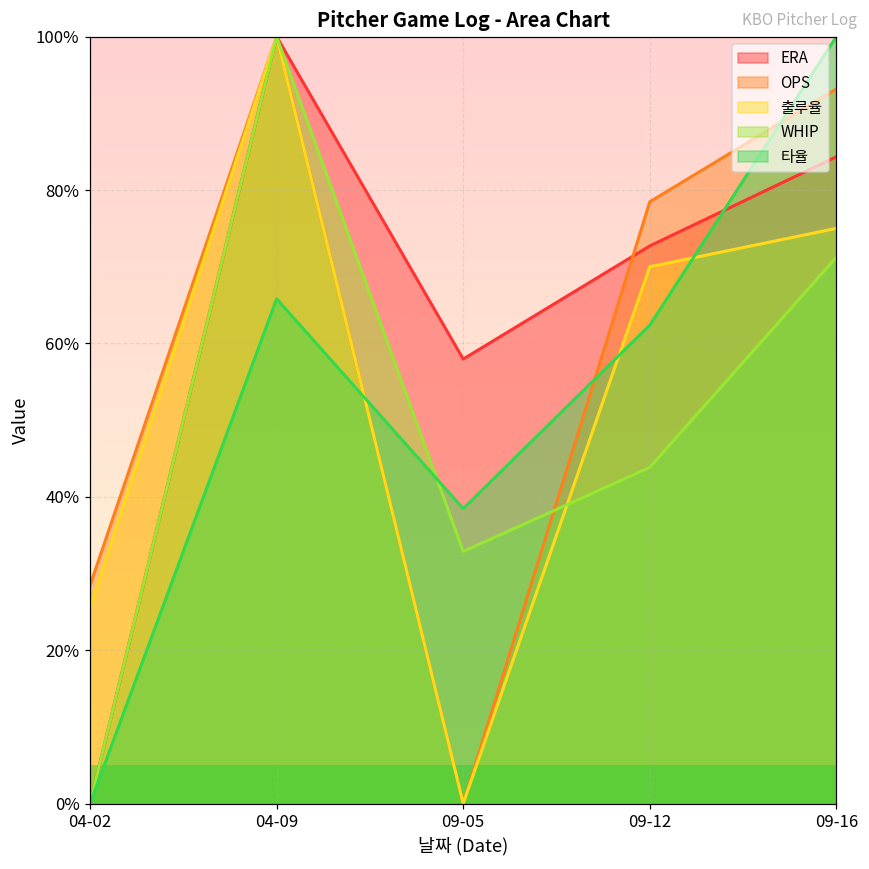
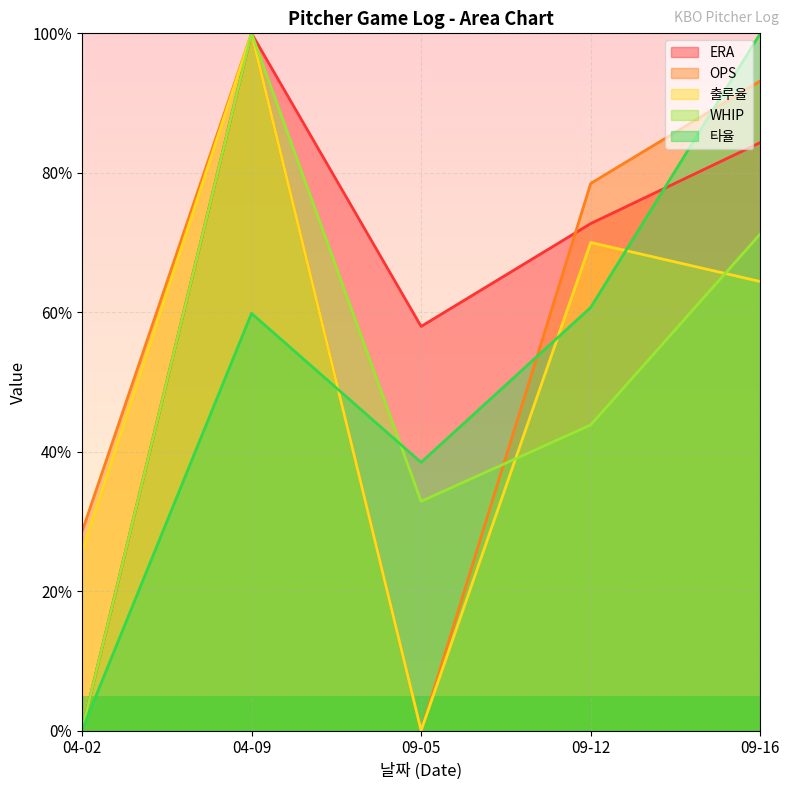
  {
    "출루율": {
      "04-02": "26%",
      "09-12": "70%",
-     "09-16": "75%"
+     "09-16": "64%"
    },
    "WHIP": {
      "09-05": "33%",
      "09-12": "44%",
      "09-16": "71%"
    },
    "타율": {
-     "04-09": "66%",
+     "04-09": "60%",
      "09-05": "38%",
-     "09-12": "62%",
+     "09-12": "61%",
      "09-16": "100%"
    }
  }
